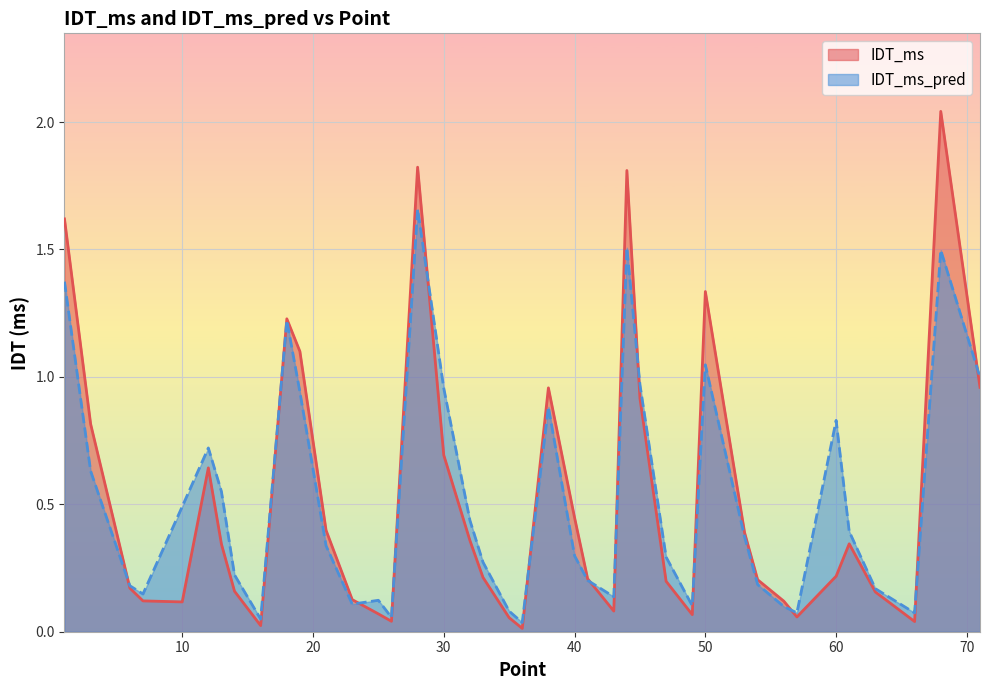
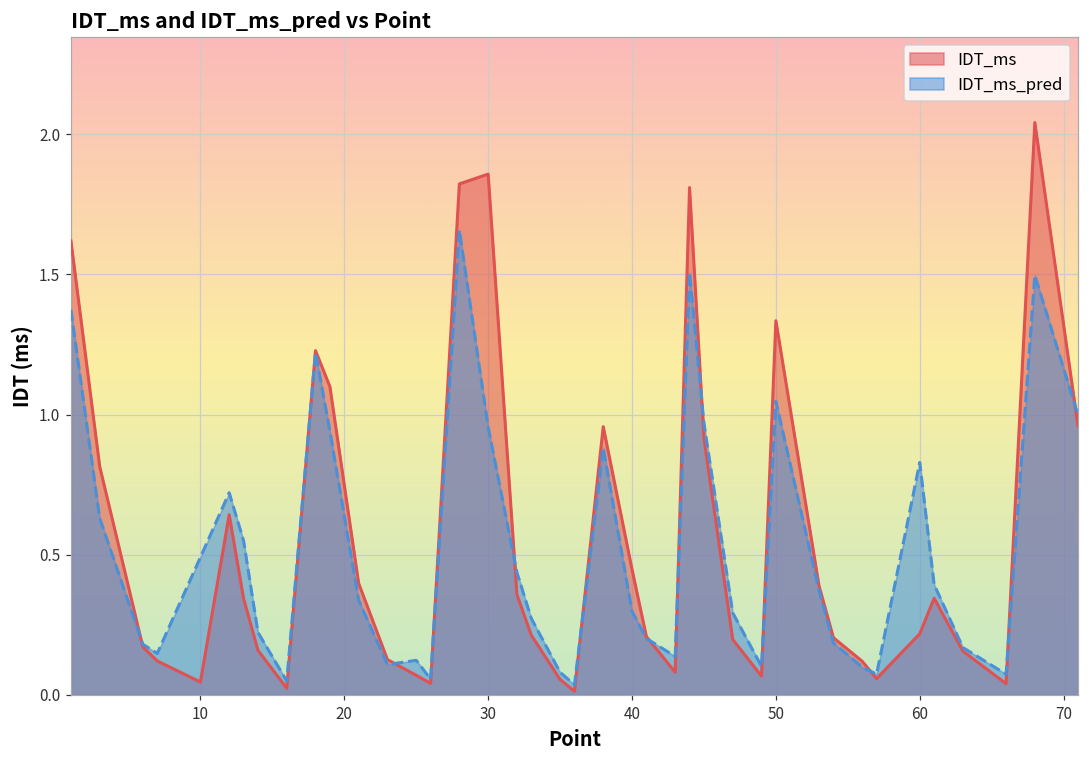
  {
    "IDT_ms": {
-     "10": 0.12,
-     "30": 0.69,
+     "10": 0.05,
+     "30": 1.86,
      "40": 0.45,
      "50": 1.34,
      "60": 0.22
    },
    "IDT_ms_pred": {
      "10": 0.49,
      "30": 0.96,
      "40": 0.30,
      "50": 1.05,
      "60": 0.83
    }
  }
